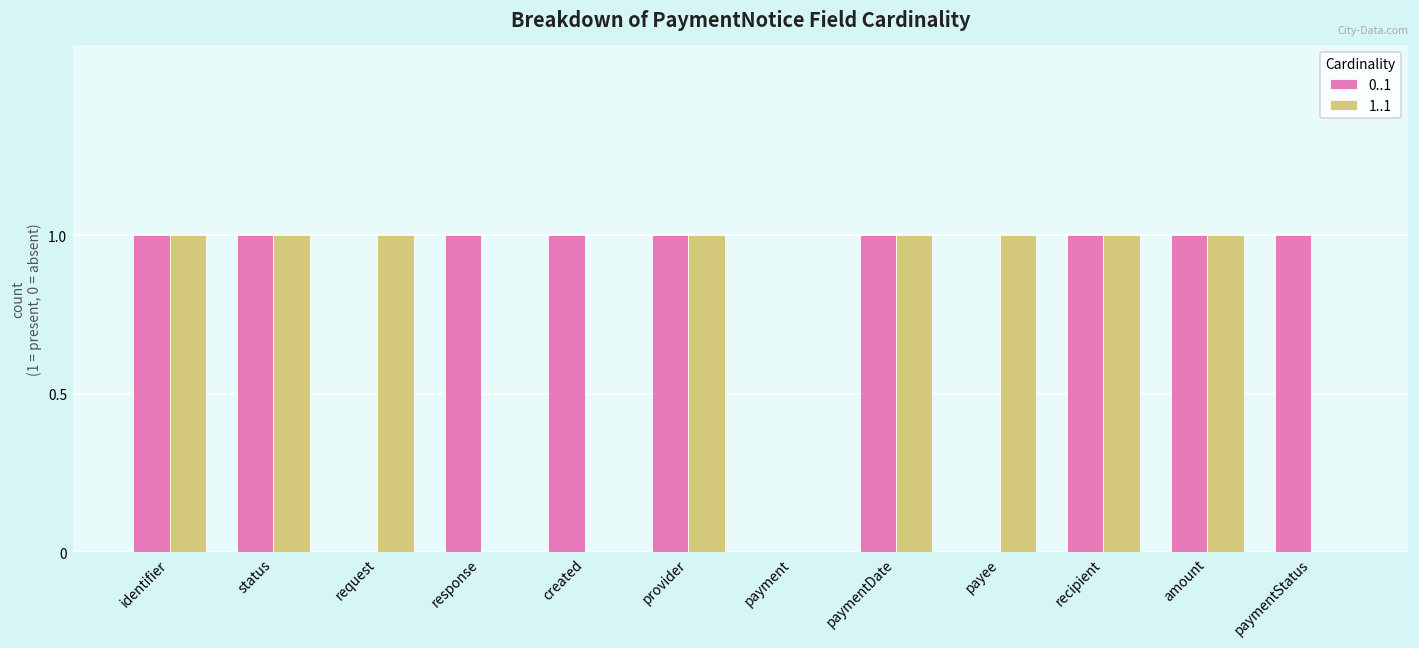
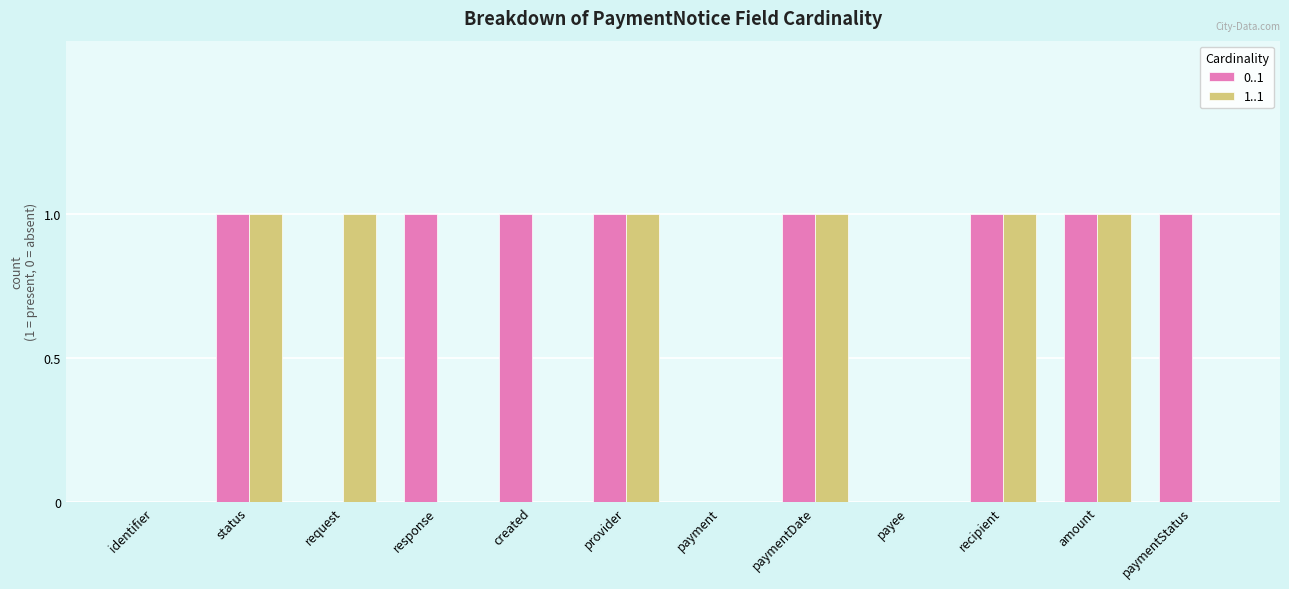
  {
    "0..1": {
-     "identifier": 1,
+     "identifier": 0,
      "status": 1,
      "request": 0,
      "response": 1,
      "created": 1,
      "provider": 1,
      "payment": 0,
      "paymentDate": 1,
      "payee": 0,
      "recipient": 1,
      "amount": 1,
      "paymentStatus": 1
    },
    "1..1": {
-     "identifier": 1,
+     "identifier": 0,
      "status": 1,
      "request": 1,
      "response": 0,
      "created": 0,
      "provider": 1,
      "payment": 0,
      "paymentDate": 1,
-     "payee": 1,
+     "payee": 0,
      "recipient": 1,
      "amount": 1,
      "paymentStatus": 0
    }
  }
